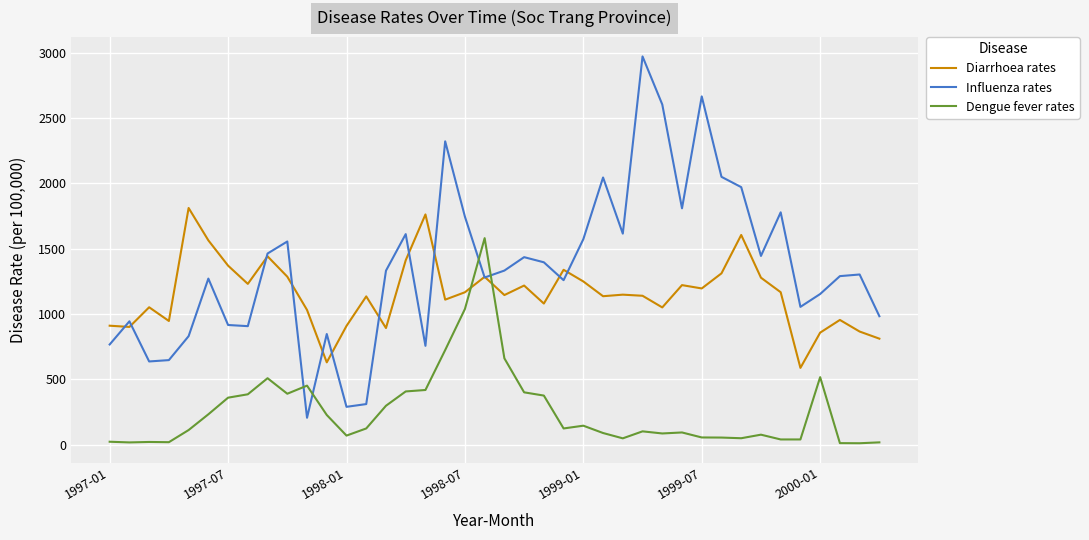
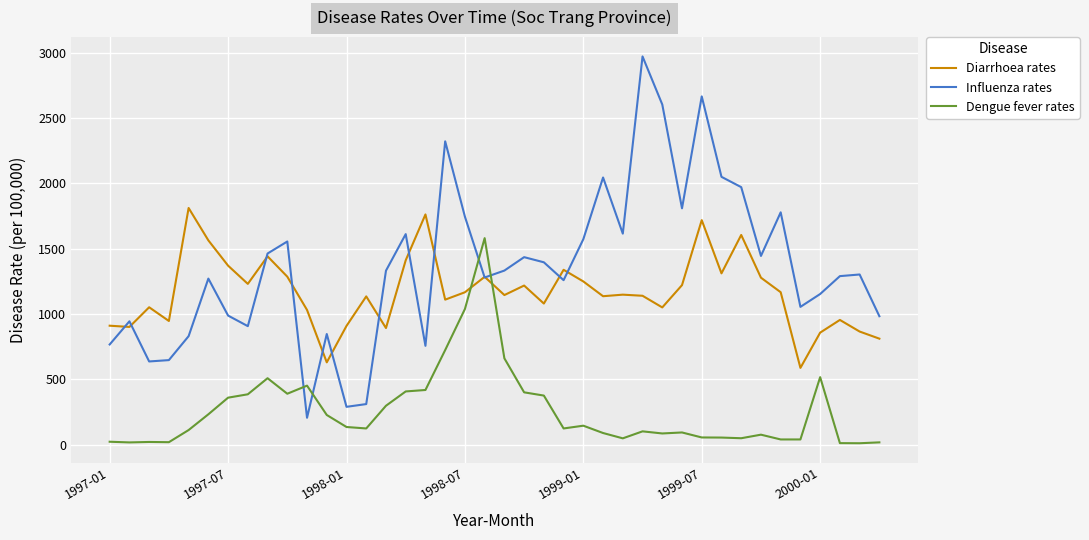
  {
    "Diarrhoea rates": {
      "1997-01": 910,
      "1997-07": 1370,
      "1998-01": 910,
      "1998-07": 1170,
      "1999-01": 1250,
-     "1999-07": 1200,
+     "1999-07": 1720,
      "2000-01": 860
    },
    "Influenza rates": {
      "1997-01": 770,
-     "1997-07": 920,
+     "1997-07": 990,
      "1998-01": 290,
      "1998-07": 1740,
      "1999-01": 1570,
      "1999-07": 2660,
      "2000-01": 1150
    },
    "Dengue fever rates": {
      "1997-01": 20,
      "1997-07": 360,
-     "1998-01": 70,
+     "1998-01": 140,
      "1998-07": 1040,
      "1999-01": 150,
      "1999-07": 60,
      "2000-01": 520
    }
  }
